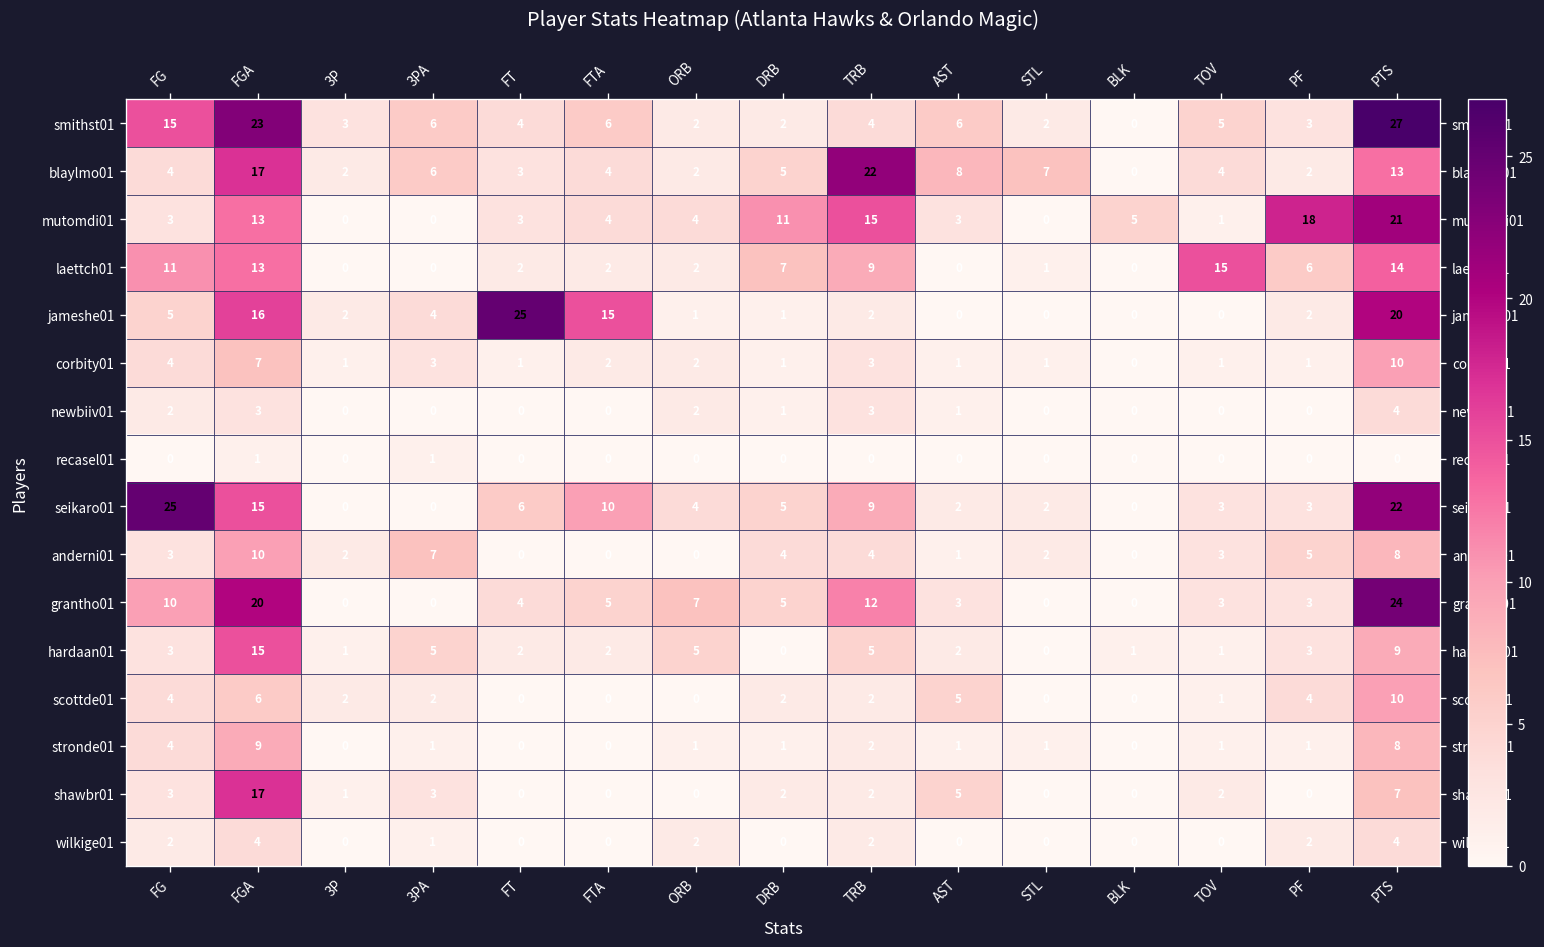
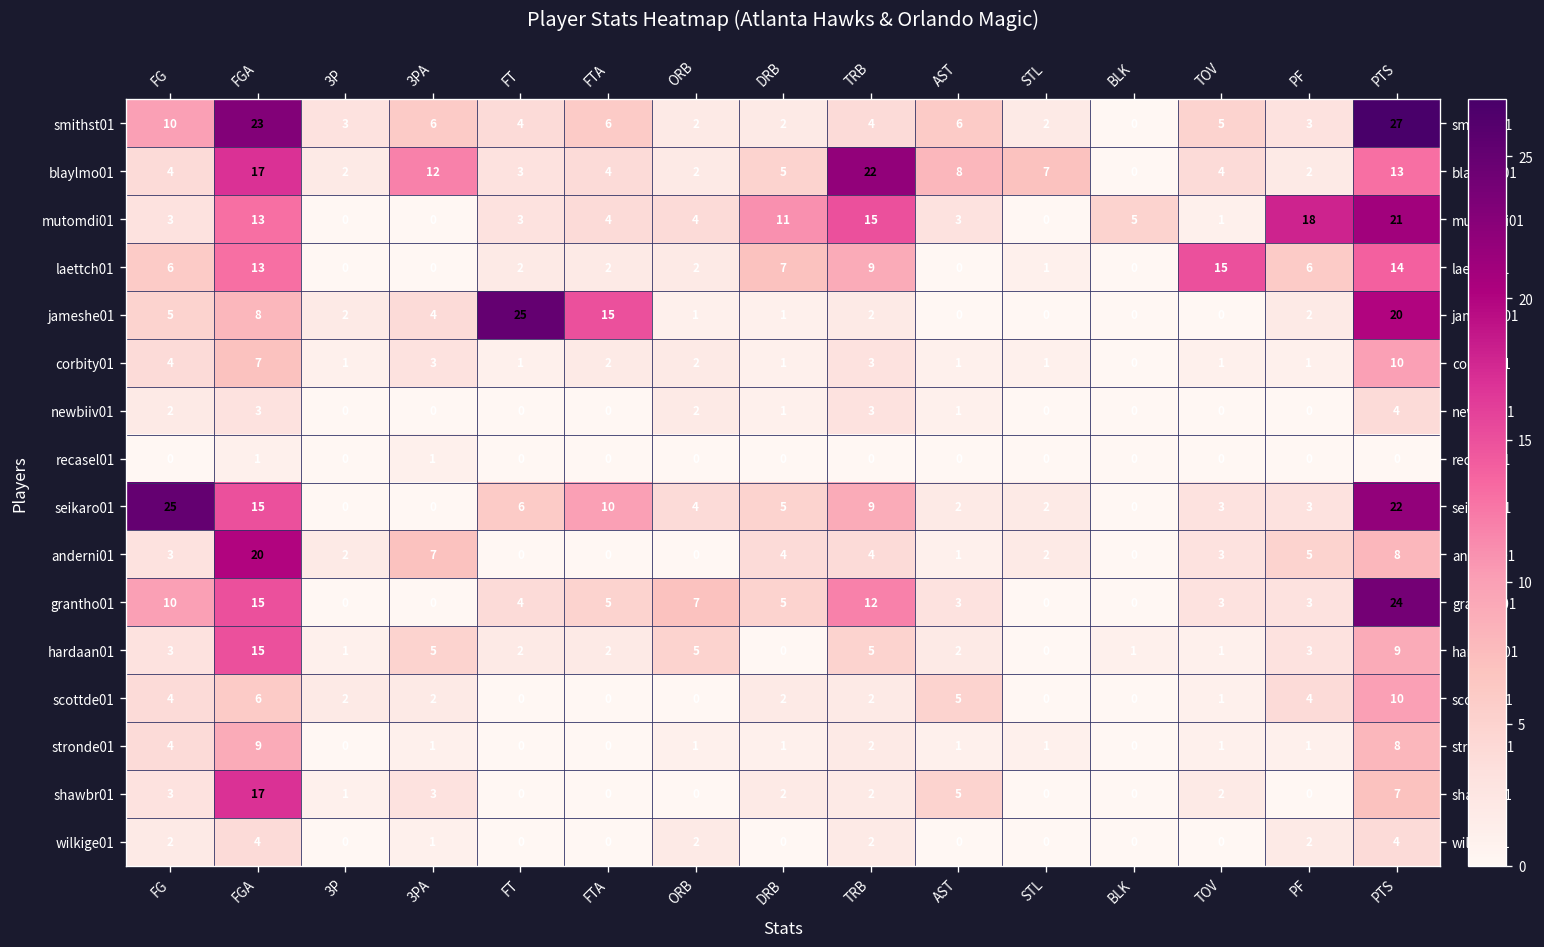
  {
    "smithst01": {
-     "FG": 15,
+     "FG": 10,
      "FGA": 23,
      "3PA": 6,
      "FTA": 6,
      "AST": 6,
      "TOV": 5,
      "PTS": 27
    },
    "blaylmo01": {
      "FGA": 17,
-     "3PA": 6,
+     "3PA": 12,
      "DRB": 5,
      "TRB": 22,
      "AST": 8,
      "STL": 7,
      "PTS": 13
    },
    "mutomdi01": {
      "FGA": 13,
      "DRB": 11,
      "TRB": 15,
      "BLK": 5,
      "PF": 18,
      "PTS": 21
    },
    "laettch01": {
-     "FG": 11,
+     "FG": 6,
      "FGA": 13,
      "DRB": 7,
      "TRB": 9,
      "TOV": 15,
      "PF": 6,
      "PTS": 14
    },
    "jameshe01": {
      "FG": 5,
-     "FGA": 16,
+     "FGA": 8,
      "FT": 25,
      "FTA": 15,
      "PTS": 20
    },
    "corbity01": {
      "FGA": 7,
      "PTS": 10
    },
    "seikaro01": {
      "FG": 25,
      "FGA": 15,
      "FT": 6,
      "FTA": 10,
      "DRB": 5,
      "TRB": 9,
      "PTS": 22
    },
    "anderni01": {
-     "FGA": 10,
+     "FGA": 20,
      "3PA": 7,
      "PF": 5,
      "PTS": 8
    },
    "grantho01": {
      "FG": 10,
-     "FGA": 20,
+     "FGA": 15,
      "FTA": 5,
      "ORB": 7,
      "DRB": 5,
      "TRB": 12,
      "PTS": 24
    },
    "hardaan01": {
      "FGA": 15,
      "3PA": 5,
      "ORB": 5,
      "TRB": 5,
      "PTS": 9
    },
    "scottde01": {
      "FGA": 6,
      "AST": 5,
      "PTS": 10
    },
    "stronde01": {
      "FGA": 9,
      "PTS": 8
    },
    "shawbr01": {
      "FGA": 17,
      "AST": 5,
      "PTS": 7
    }
  }
